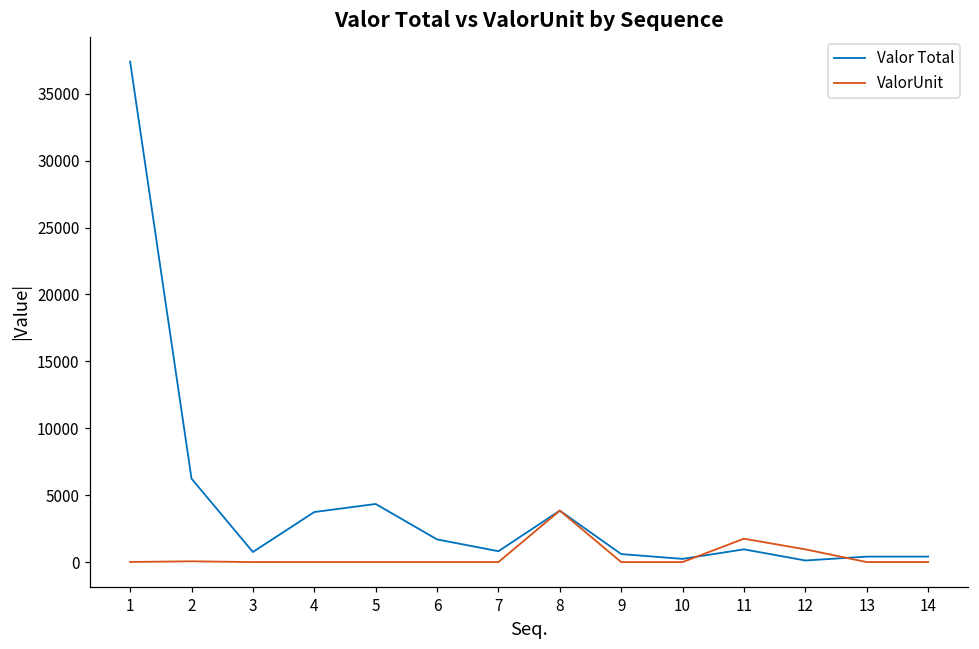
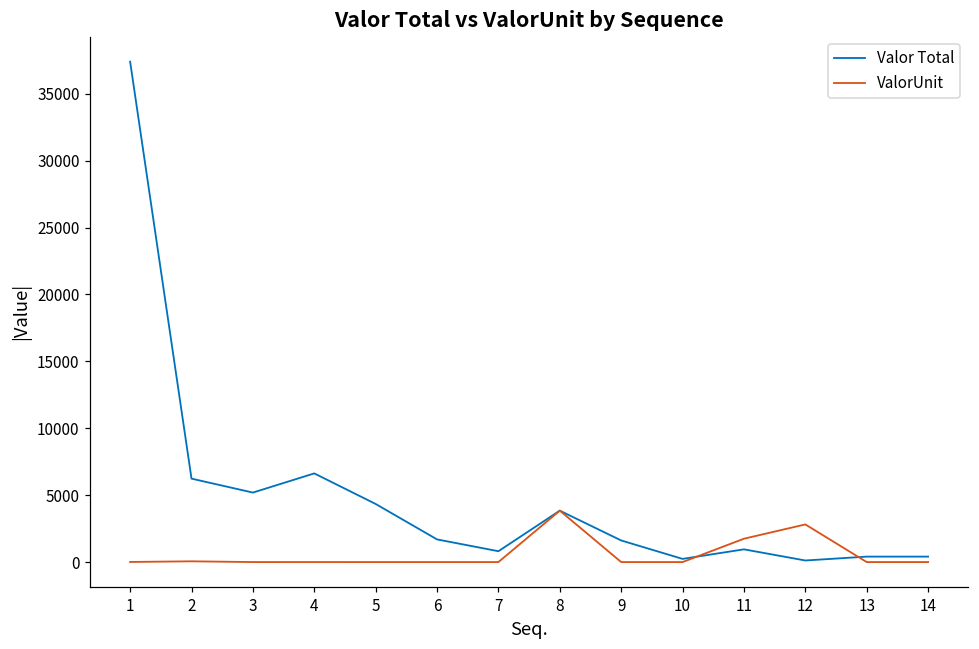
  {
    "Valor Total": {
      "1": 37400,
      "2": 6200,
-     "3": 800,
-     "4": 3700,
+     "3": 5200,
+     "4": 6600,
      "5": 4300,
      "6": 1700,
      "7": 800,
-     "9": 600,
+     "9": 1600,
      "10": 200,
      "11": 1000,
      "12": 100,
      "13": 400,
      "14": 400
    },
    "ValorUnit": {
      "1": 0,
      "2": 100,
      "3": 0,
      "4": 0,
      "5": 0,
      "6": 0,
      "7": 0,
      "9": 0,
      "10": 0,
      "11": 1700,
-     "12": 1000,
+     "12": 2800,
      "13": 0,
      "14": 0
    }
  }
